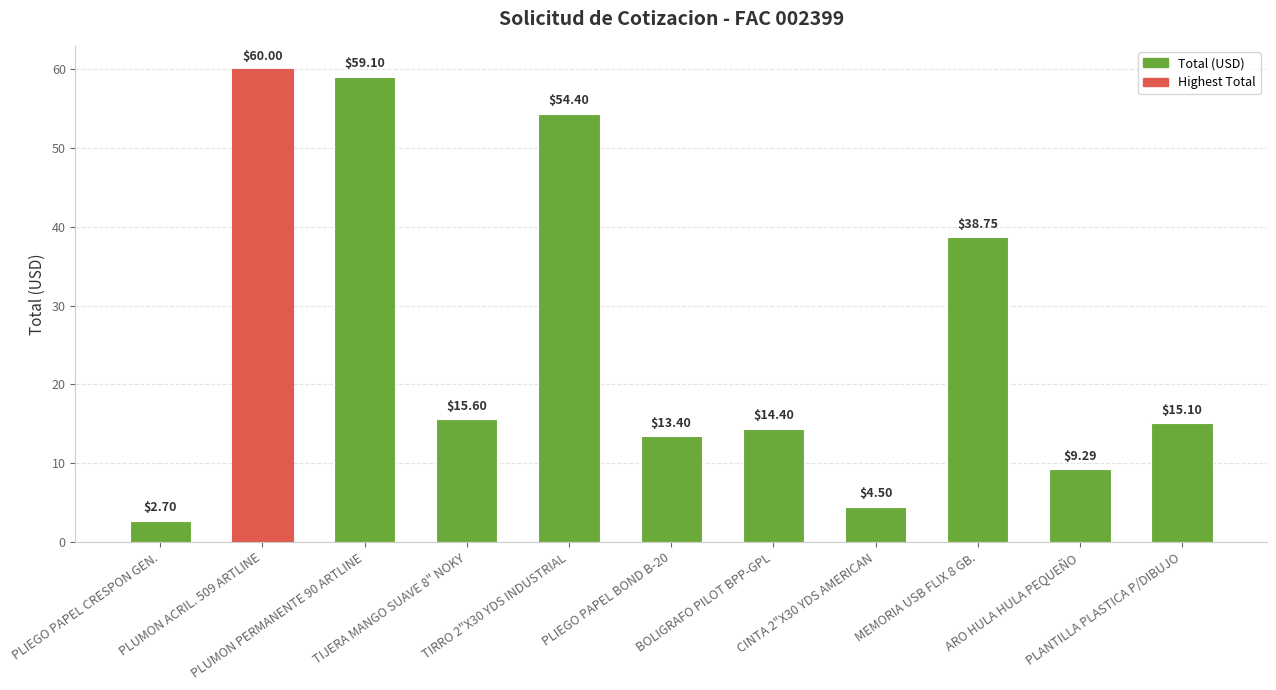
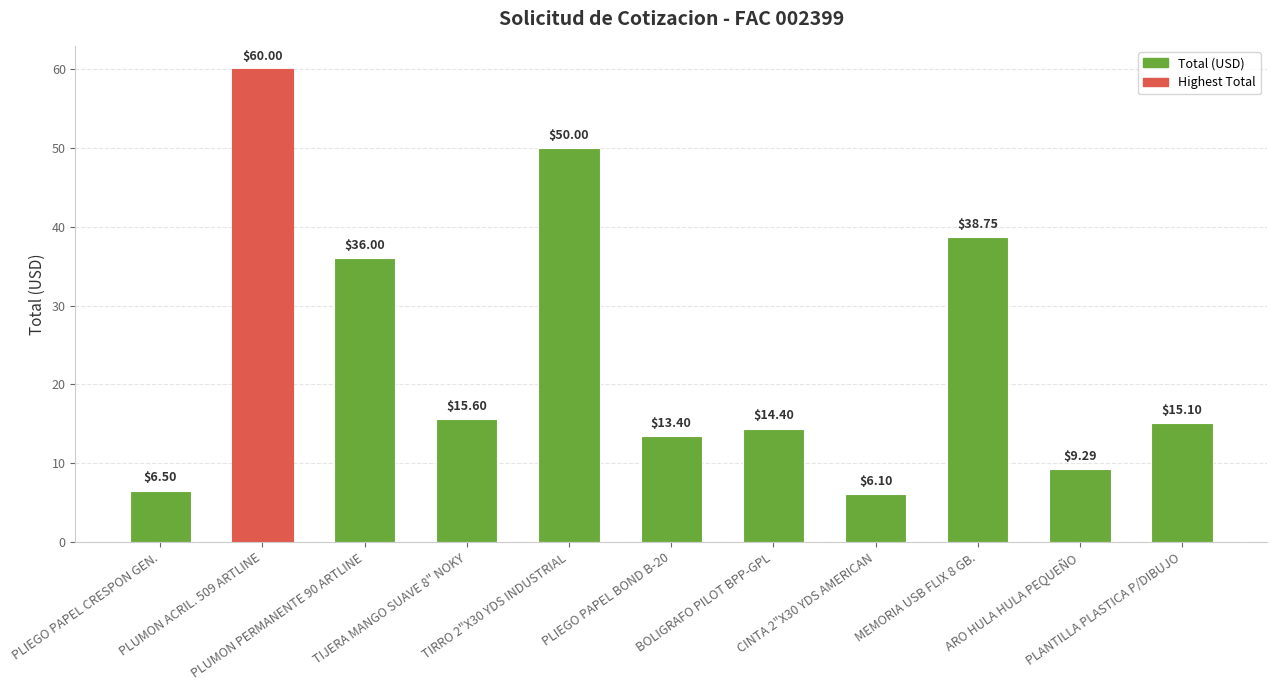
  {
-   "PLIEGO PAPEL CRESPON GEN.": "$2.70",
+   "PLIEGO PAPEL CRESPON GEN.": "$6.50",
    "PLUMON ACRIL. 509 ARTLINE": "$60.00",
-   "PLUMON PERMANENTE 90 ARTLINE": "$59.10",
+   "PLUMON PERMANENTE 90 ARTLINE": "$36.00",
    "TIJERA MANGO SUAVE 8\" NOKY": "$15.60",
-   "TIRRO 2\"X30 YDS INDUSTRIAL": "$54.40",
+   "TIRRO 2\"X30 YDS INDUSTRIAL": "$50.00",
    "PLIEGO PAPEL BOND B-20": "$13.40",
    "BOLIGRAFO PILOT BPP-GPL": "$14.40",
-   "CINTA 2\"X30 YDS AMERICAN": "$4.50",
+   "CINTA 2\"X30 YDS AMERICAN": "$6.10",
    "MEMORIA USB FLIX 8 GB.": "$38.75",
    "ARO HULA HULA PEQUEÑO": "$9.29",
    "PLANTILLA PLASTICA P/DIBUJO": "$15.10"
  }
